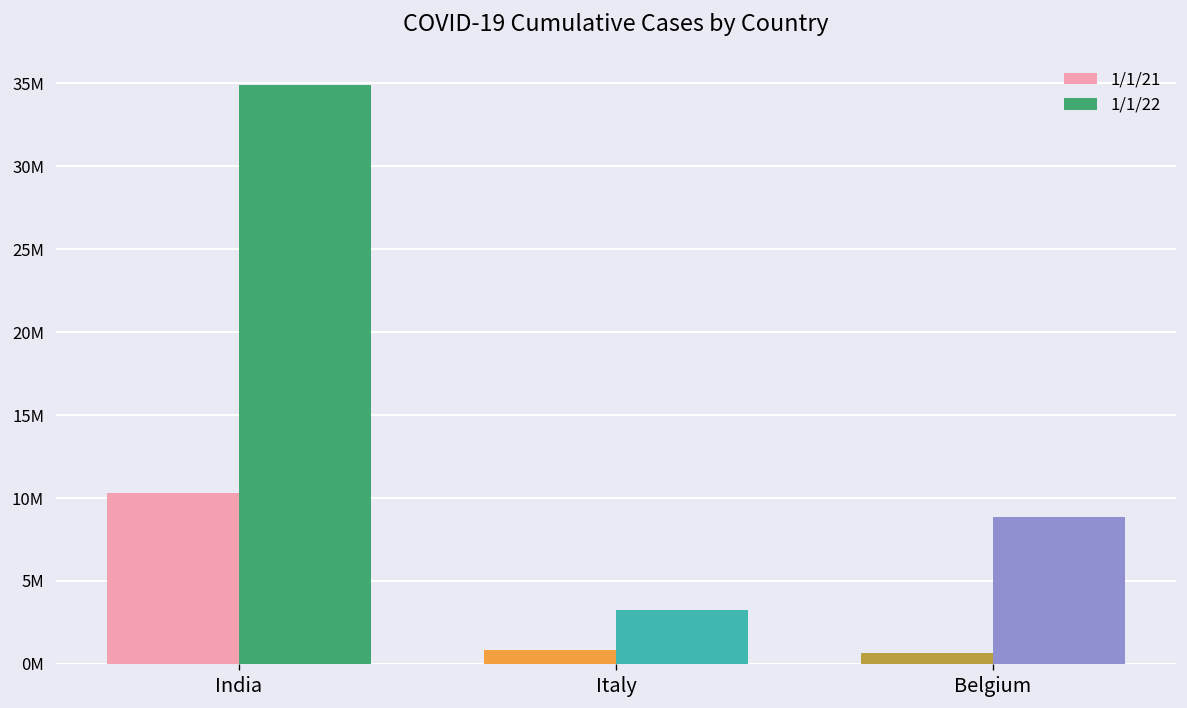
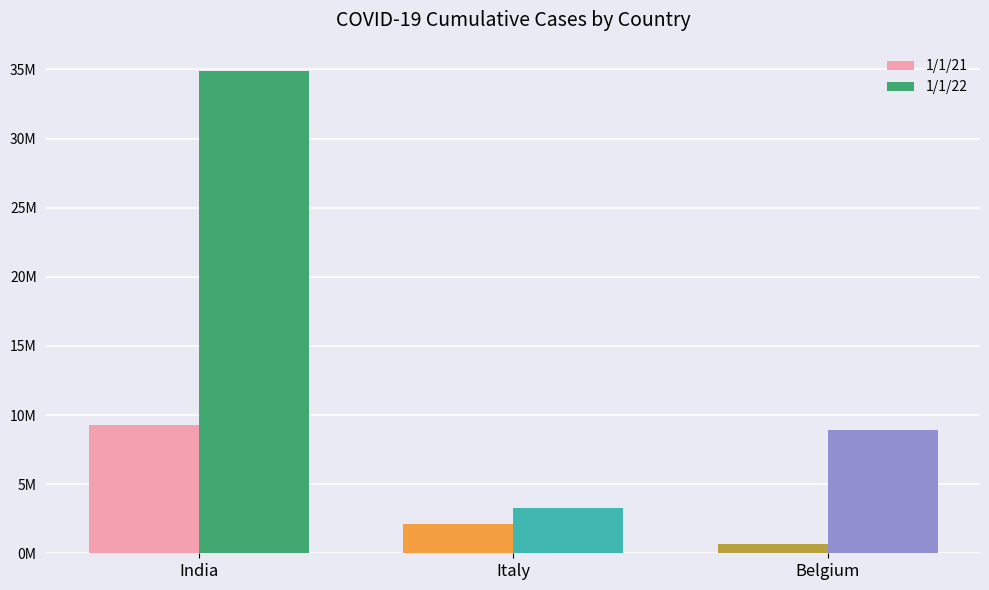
  {
    "1/1/21": {
-     "India": 10300000,
-     "Italy": 900000,
+     "India": 9300000,
+     "Italy": 2100000,
      "Belgium": 600000
    },
    "1/1/22": {
      "India": 34900000,
      "Italy": 3200000,
      "Belgium": 8900000
    }
  }
